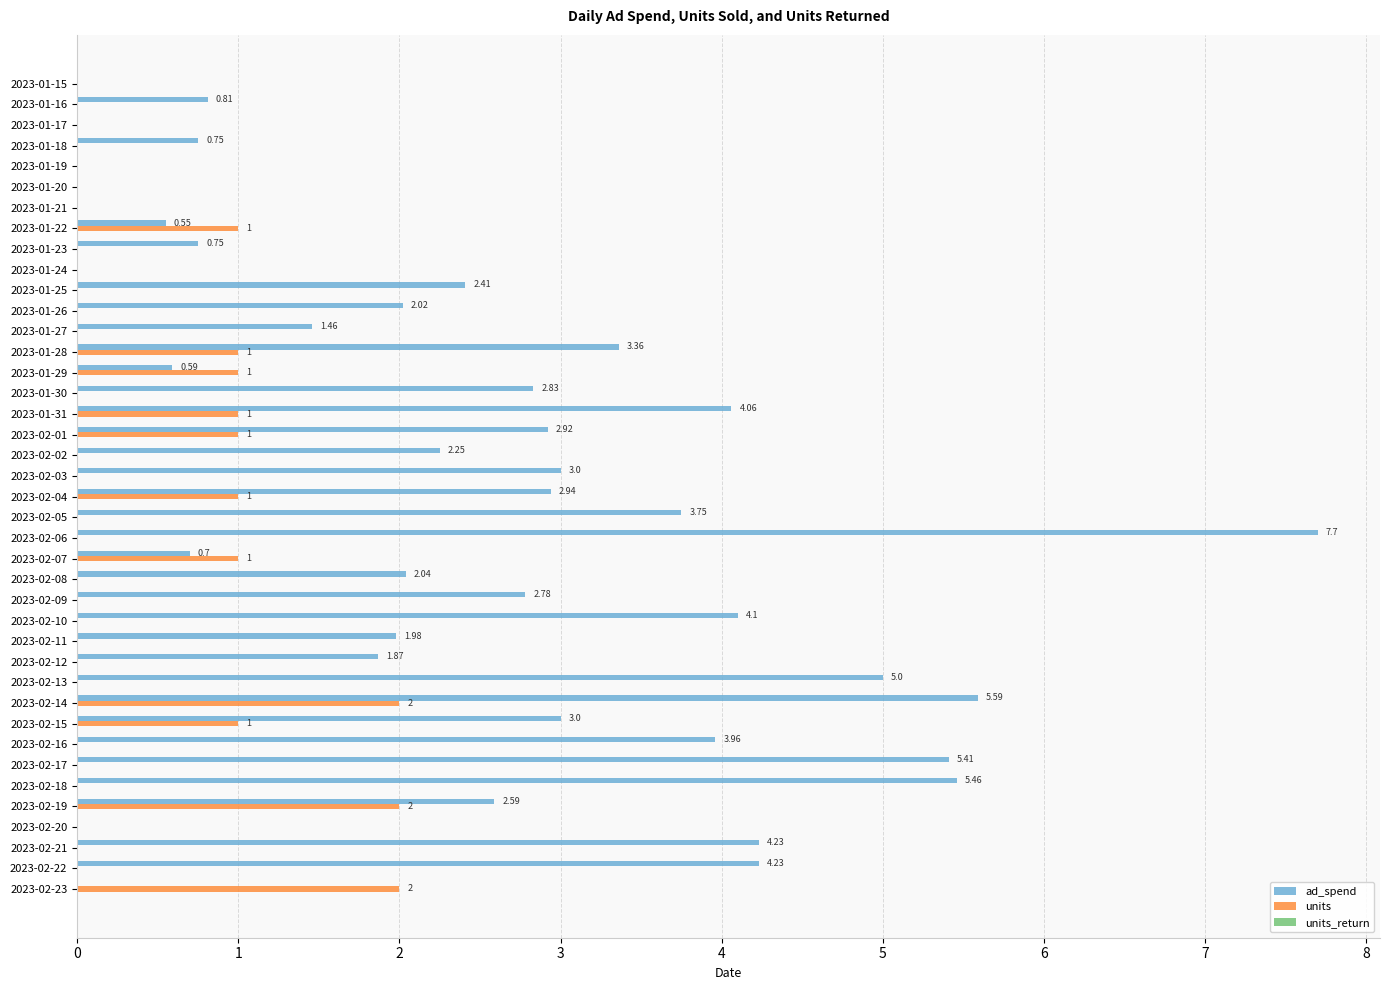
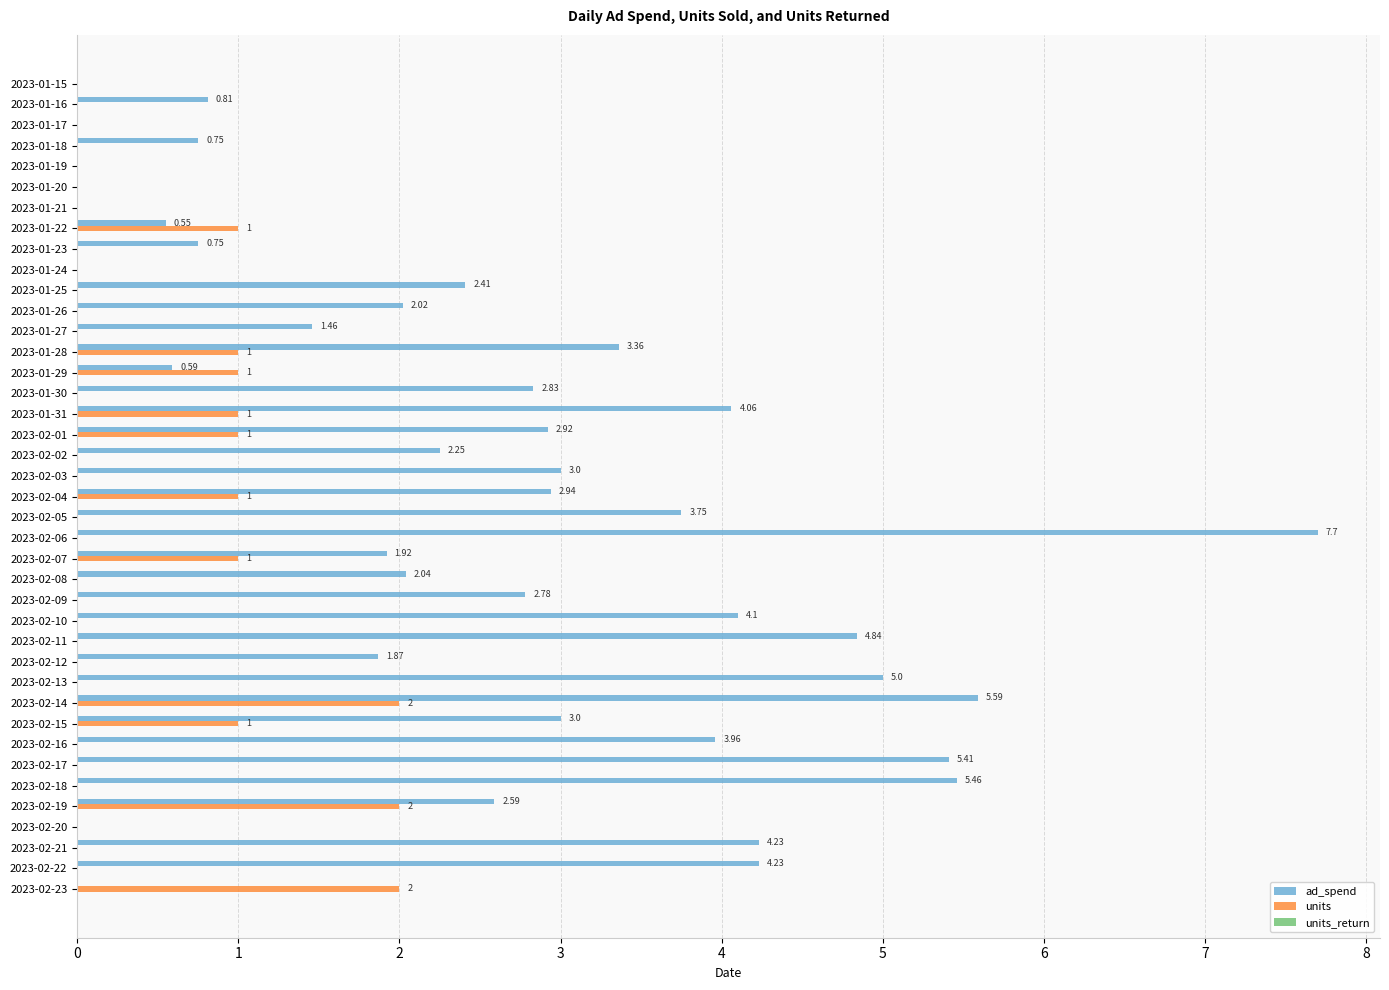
  {
    "ad_spend": {
      "2023-01-16": 0.81,
      "2023-01-18": 0.75,
      "2023-01-22": 0.55,
      "2023-01-23": 0.75,
      "2023-01-25": 2.41,
      "2023-01-26": 2.02,
      "2023-01-27": 1.46,
      "2023-01-28": 3.36,
      "2023-01-29": 0.59,
      "2023-01-30": 2.83,
      "2023-01-31": 4.06,
      "2023-02-01": 2.92,
      "2023-02-02": 2.25,
      "2023-02-03": 3.0,
      "2023-02-04": 2.94,
      "2023-02-05": 3.75,
      "2023-02-06": 7.7,
-     "2023-02-07": 0.7,
+     "2023-02-07": 1.92,
      "2023-02-08": 2.04,
      "2023-02-09": 2.78,
      "2023-02-10": 4.1,
-     "2023-02-11": 1.98,
+     "2023-02-11": 4.84,
      "2023-02-12": 1.87,
      "2023-02-13": 5.0,
      "2023-02-14": 5.59,
      "2023-02-15": 3.0,
      "2023-02-16": 3.96,
      "2023-02-17": 5.41,
      "2023-02-18": 5.46,
      "2023-02-19": 2.59,
      "2023-02-21": 4.23,
      "2023-02-22": 4.23
    },
    "units": {
      "2023-01-22": 1,
      "2023-01-28": 1,
      "2023-01-29": 1,
      "2023-01-31": 1,
      "2023-02-01": 1,
      "2023-02-04": 1,
      "2023-02-07": 1,
      "2023-02-14": 2,
      "2023-02-15": 1,
      "2023-02-19": 2,
      "2023-02-23": 2
    },
    "units_return": {
      "2023-01-15": 0.00,
      "2023-01-16": 0.00,
      "2023-01-17": 0.00,
      "2023-01-18": 0.00,
      "2023-01-19": 0.00,
      "2023-01-20": 0.00,
      "2023-01-21": 0.00,
      "2023-01-22": 0.00,
      "2023-01-23": 0.00,
      "2023-01-24": 0.00,
      "2023-01-25": 0.00,
      "2023-01-26": 0.00,
      "2023-01-27": 0.00,
      "2023-01-28": 0.00,
      "2023-01-29": 0.00,
      "2023-01-30": 0.00,
      "2023-01-31": 0.00,
      "2023-02-01": 0.00,
      "2023-02-02": 0.00,
      "2023-02-03": 0.00,
      "2023-02-04": 0.00,
      "2023-02-05": 0.00,
      "2023-02-06": 0.00,
      "2023-02-07": 0.00,
      "2023-02-08": 0.00,
      "2023-02-09": 0.00,
      "2023-02-10": 0.00,
      "2023-02-11": 0.00,
      "2023-02-12": 0.00,
      "2023-02-13": 0.00,
      "2023-02-14": 0.00,
      "2023-02-15": 0.00,
      "2023-02-16": 0.00,
      "2023-02-17": 0.00,
      "2023-02-18": 0.00,
      "2023-02-19": 0.00,
      "2023-02-20": 0.00,
      "2023-02-21": 0.00,
      "2023-02-22": 0.00,
      "2023-02-23": 0.00
    }
  }
